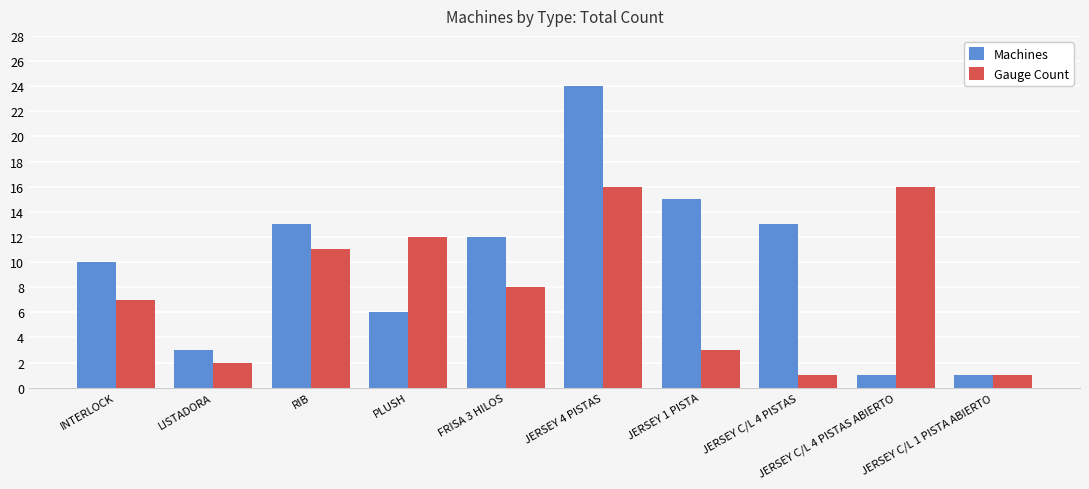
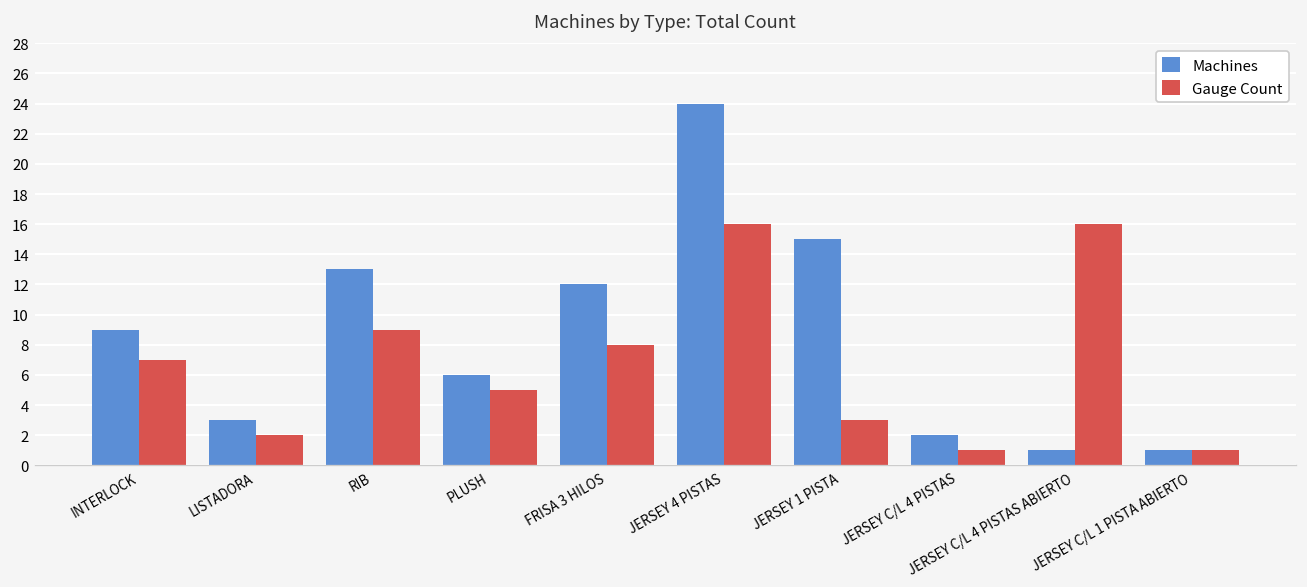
  {
    "Machines": {
-     "INTERLOCK": 10,
+     "INTERLOCK": 9,
      "LISTADORA": 3,
      "RIB": 13,
      "PLUSH": 6,
      "FRISA 3 HILOS": 12,
      "JERSEY 4 PISTAS": 24,
      "JERSEY 1 PISTA": 15,
-     "JERSEY C/L 4 PISTAS": 13,
+     "JERSEY C/L 4 PISTAS": 2,
      "JERSEY C/L 4 PISTAS ABIERTO": 1,
      "JERSEY C/L 1 PISTA ABIERTO": 1
    },
    "Gauge Count": {
      "INTERLOCK": 7,
      "LISTADORA": 2,
-     "RIB": 11,
-     "PLUSH": 12,
+     "RIB": 9,
+     "PLUSH": 5,
      "FRISA 3 HILOS": 8,
      "JERSEY 4 PISTAS": 16,
      "JERSEY 1 PISTA": 3,
      "JERSEY C/L 4 PISTAS": 1,
      "JERSEY C/L 4 PISTAS ABIERTO": 16,
      "JERSEY C/L 1 PISTA ABIERTO": 1
    }
  }
